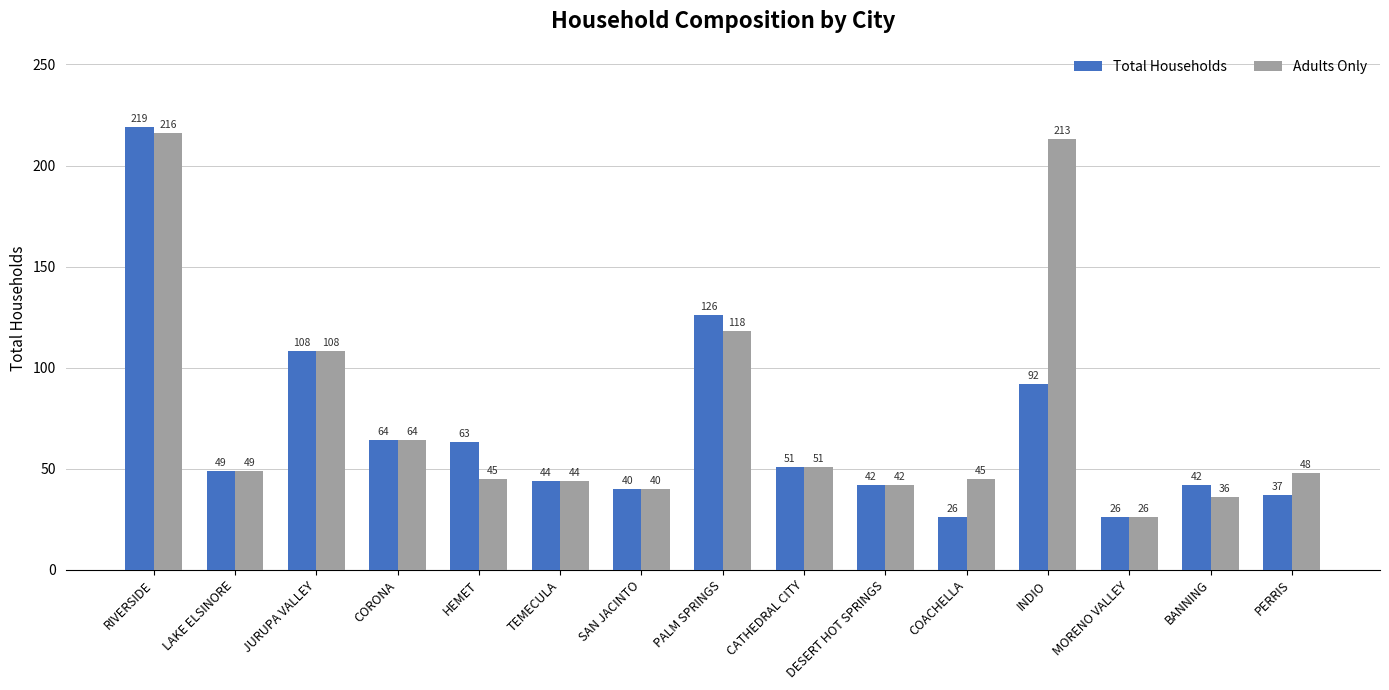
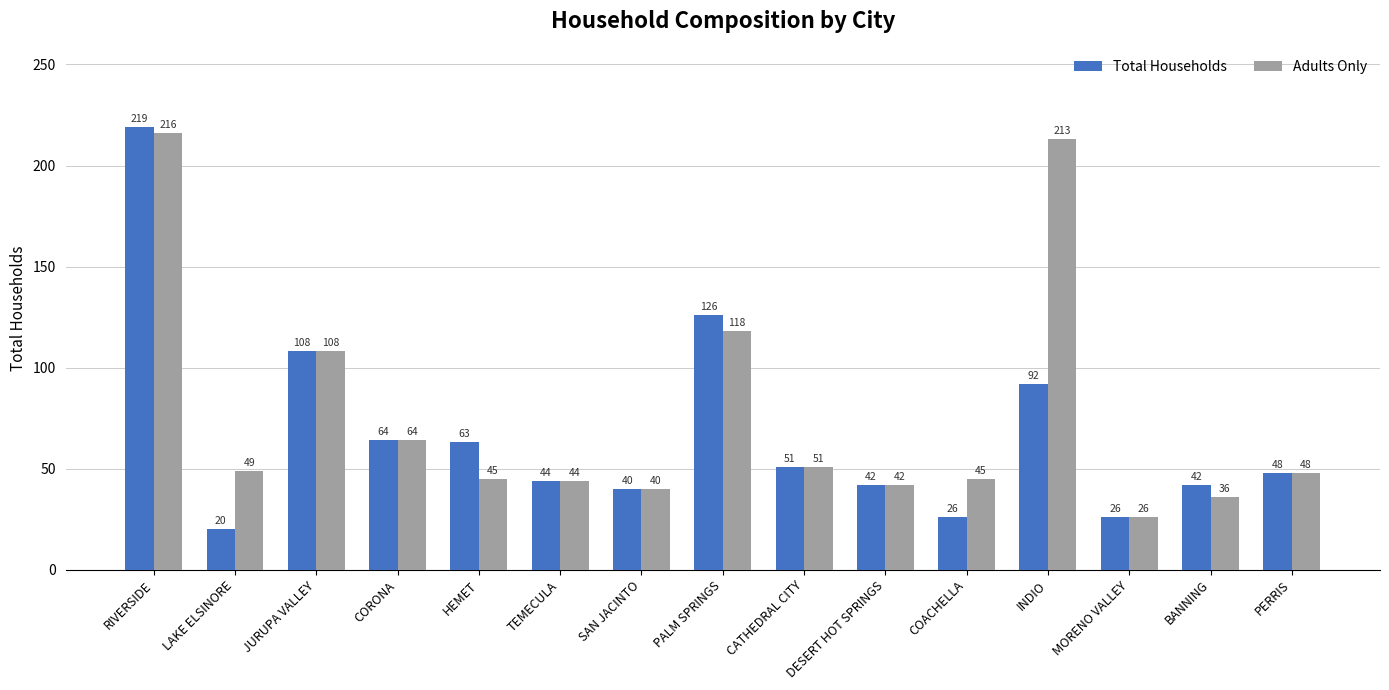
  {
    "Total Households": {
      "RIVERSIDE": 219,
-     "LAKE ELSINORE": 49,
+     "LAKE ELSINORE": 20,
      "JURUPA VALLEY": 108,
      "CORONA": 64,
      "HEMET": 63,
      "TEMECULA": 44,
      "SAN JACINTO": 40,
      "PALM SPRINGS": 126,
      "CATHEDRAL CITY": 51,
      "DESERT HOT SPRINGS": 42,
      "COACHELLA": 26,
      "INDIO": 92,
      "MORENO VALLEY": 26,
      "BANNING": 42,
-     "PERRIS": 37
+     "PERRIS": 48
    },
    "Adults Only": {
      "RIVERSIDE": 216,
      "LAKE ELSINORE": 49,
      "JURUPA VALLEY": 108,
      "CORONA": 64,
      "HEMET": 45,
      "TEMECULA": 44,
      "SAN JACINTO": 40,
      "PALM SPRINGS": 118,
      "CATHEDRAL CITY": 51,
      "DESERT HOT SPRINGS": 42,
      "COACHELLA": 45,
      "INDIO": 213,
      "MORENO VALLEY": 26,
      "BANNING": 36,
      "PERRIS": 48
    }
  }
